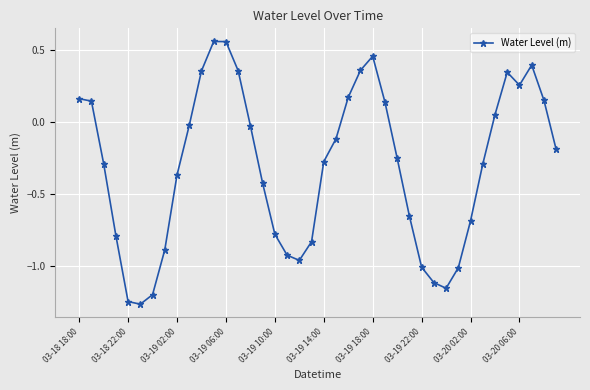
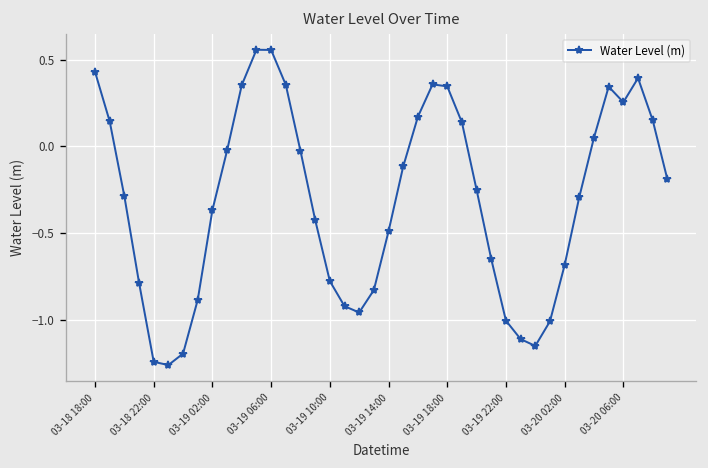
  {
-   "03-18 18:00": 0.16,
+   "03-18 18:00": 0.43,
    "03-18 22:00": -1.24,
    "03-19 02:00": -0.37,
    "03-19 06:00": 0.56,
    "03-19 10:00": -0.78,
-   "03-19 14:00": -0.27,
-   "03-19 18:00": 0.46,
+   "03-19 14:00": -0.49,
+   "03-19 18:00": 0.35,
    "03-19 22:00": -1.01,
    "03-20 02:00": -0.68,
    "03-20 06:00": 0.26
  }
